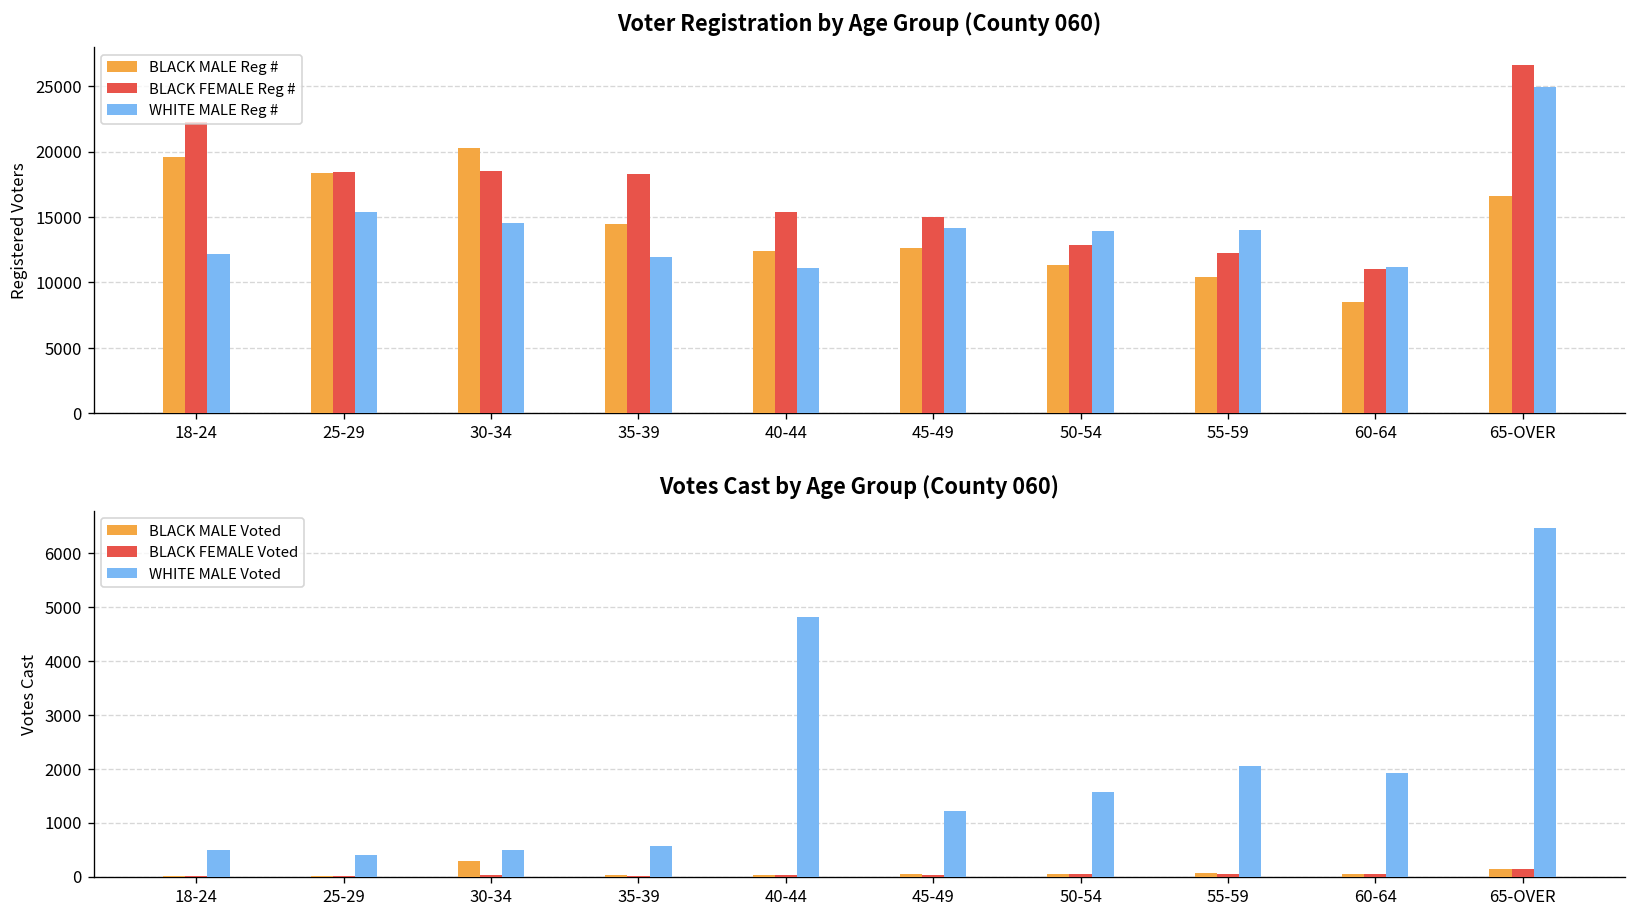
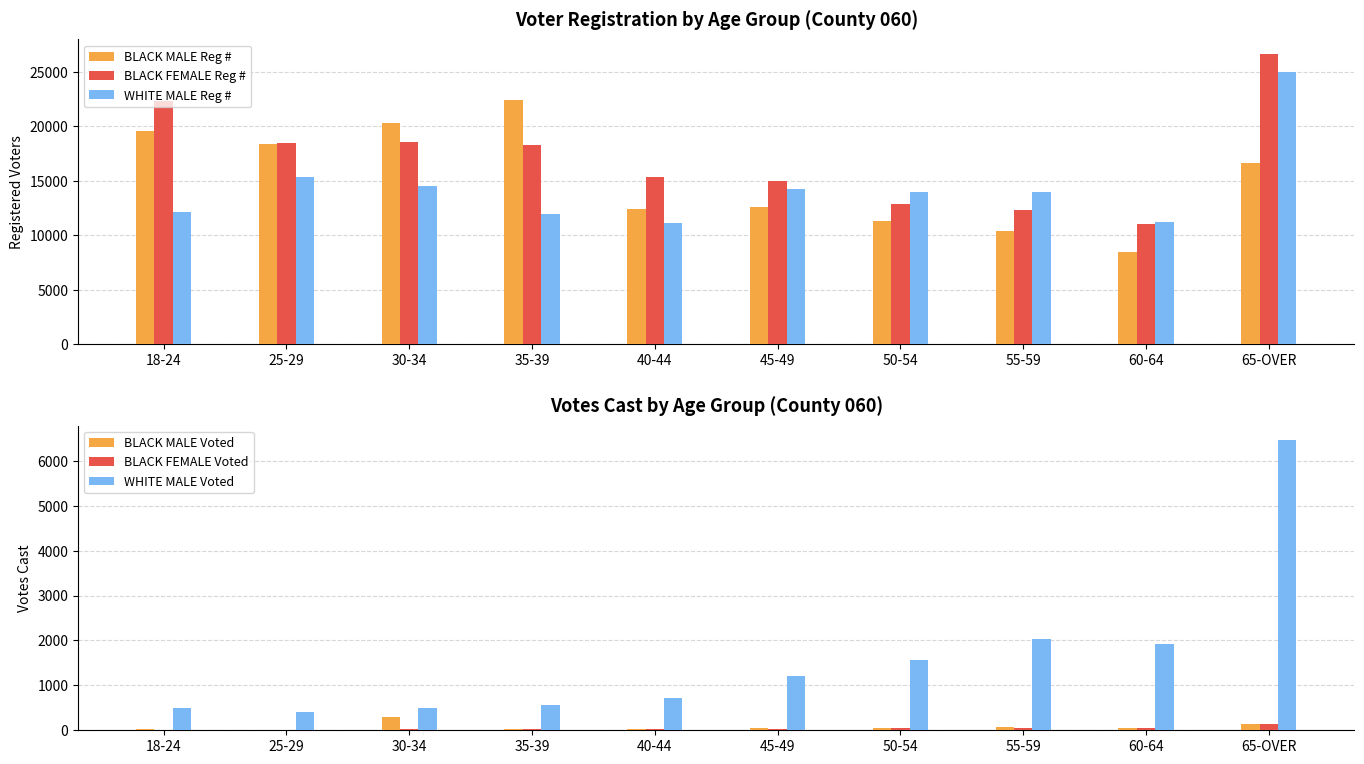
  {
    "Voter Registration by Age Group (County 060)": {
      "BLACK MALE Reg #": {
        "18-24": 19600,
        "25-29": 18300,
        "30-34": 20300,
-       "35-39": 14400,
+       "35-39": 22400,
        "40-44": 12400,
        "45-49": 12600,
        "50-54": 11300,
        "55-59": 10400,
        "60-64": 8500,
        "65-OVER": 16600
      },
      "BLACK FEMALE Reg #": {
        "25-29": 18400,
        "30-34": 18500,
        "35-39": 18300,
        "40-44": 15400,
        "45-49": 15000,
        "50-54": 12900,
        "55-59": 12300,
        "60-64": 11100,
        "65-OVER": 26600
      },
      "WHITE MALE Reg #": {
        "18-24": 12200,
        "25-29": 15400,
        "30-34": 14500,
        "35-39": 12000,
        "40-44": 11100,
        "45-49": 14200,
        "50-54": 14000,
        "55-59": 14000,
        "60-64": 11200,
        "65-OVER": 25000
      }
    },
    "Votes Cast by Age Group (County 060)": {
      "BLACK MALE Voted": {
        "30-34": 300,
        "50-54": 100,
        "55-59": 100,
        "60-64": 100,
        "65-OVER": 100
      },
      "BLACK FEMALE Voted": {
        "65-OVER": 100
      },
      "WHITE MALE Voted": {
        "18-24": 500,
        "25-29": 400,
        "30-34": 500,
        "35-39": 600,
-       "40-44": 4800,
+       "40-44": 700,
        "45-49": 1200,
        "50-54": 1600,
        "55-59": 2000,
        "60-64": 1900,
        "65-OVER": 6500
      }
    }
  }
